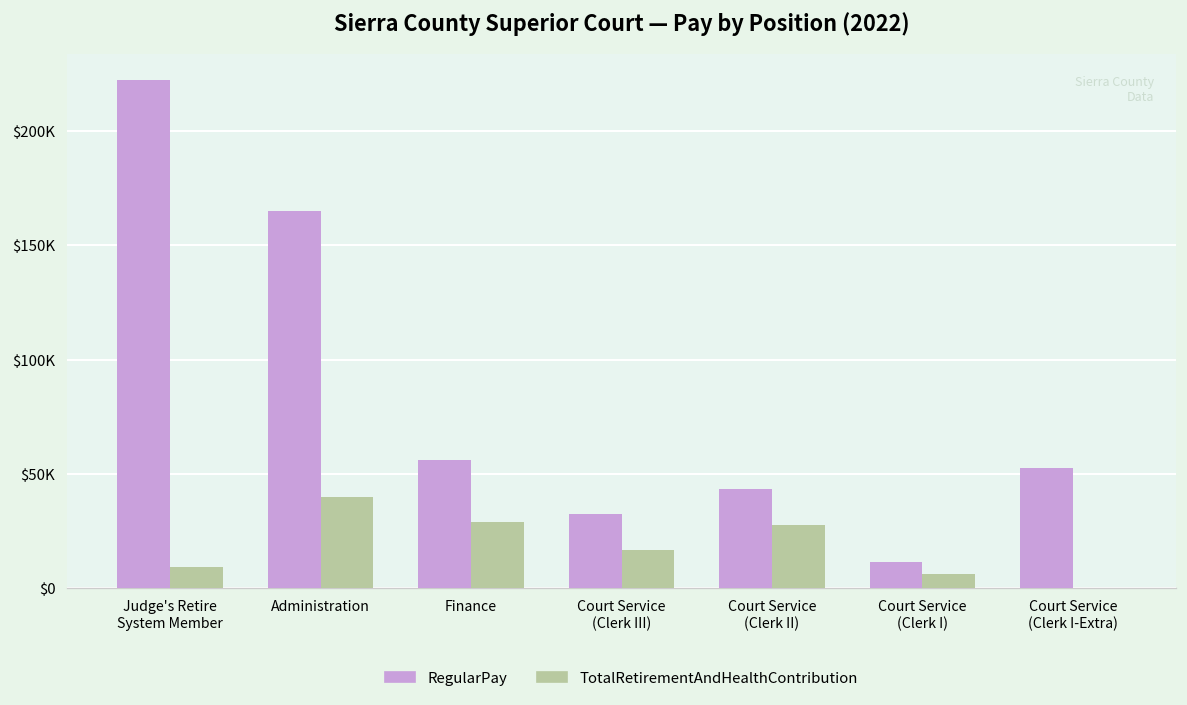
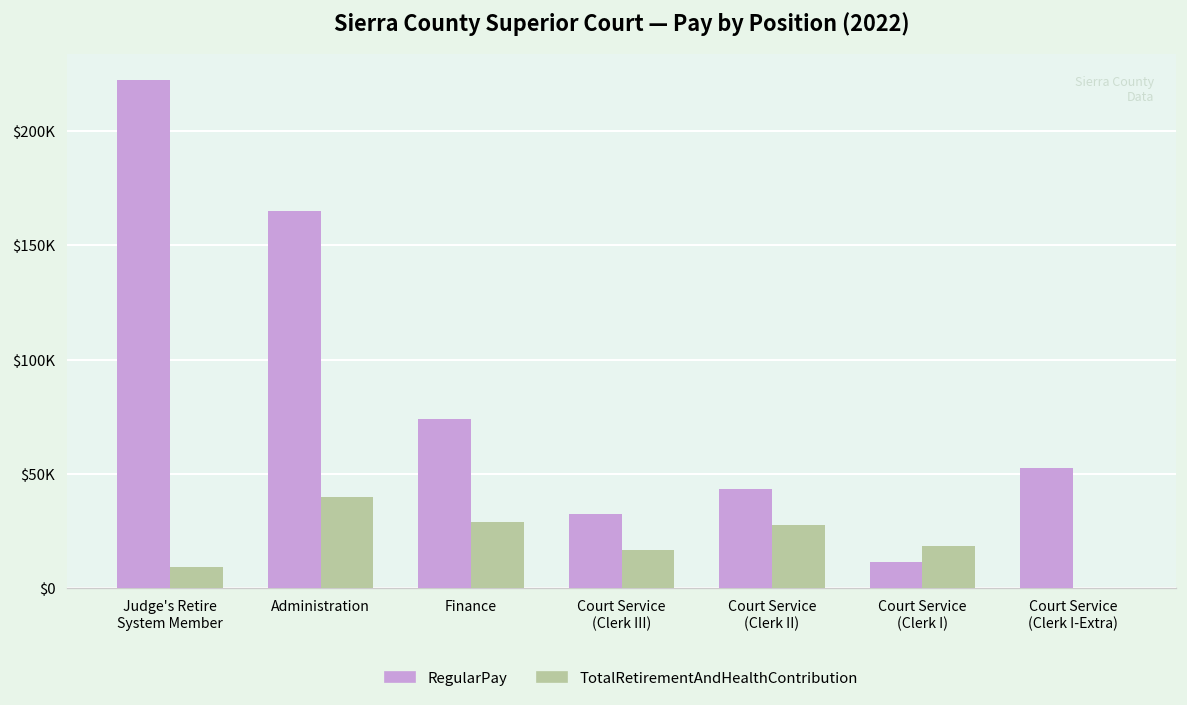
  {
    "RegularPay": {
      "Judge's Retire System Member": "$222000",
      "Administration": "$165000",
-     "Finance": "$56000",
+     "Finance": "$74000",
      "Court Service (Clerk III)": "$33000",
      "Court Service (Clerk II)": "$44000",
      "Court Service (Clerk I)": "$12000",
      "Court Service (Clerk I-Extra)": "$53000"
    },
    "TotalRetirementAndHealthContribution": {
      "Judge's Retire System Member": "$9000",
      "Administration": "$40000",
      "Finance": "$29000",
      "Court Service (Clerk III)": "$17000",
      "Court Service (Clerk II)": "$28000",
-     "Court Service (Clerk I)": "$6000",
+     "Court Service (Clerk I)": "$19000",
      "Court Service (Clerk I-Extra)": "$0"
    }
  }
